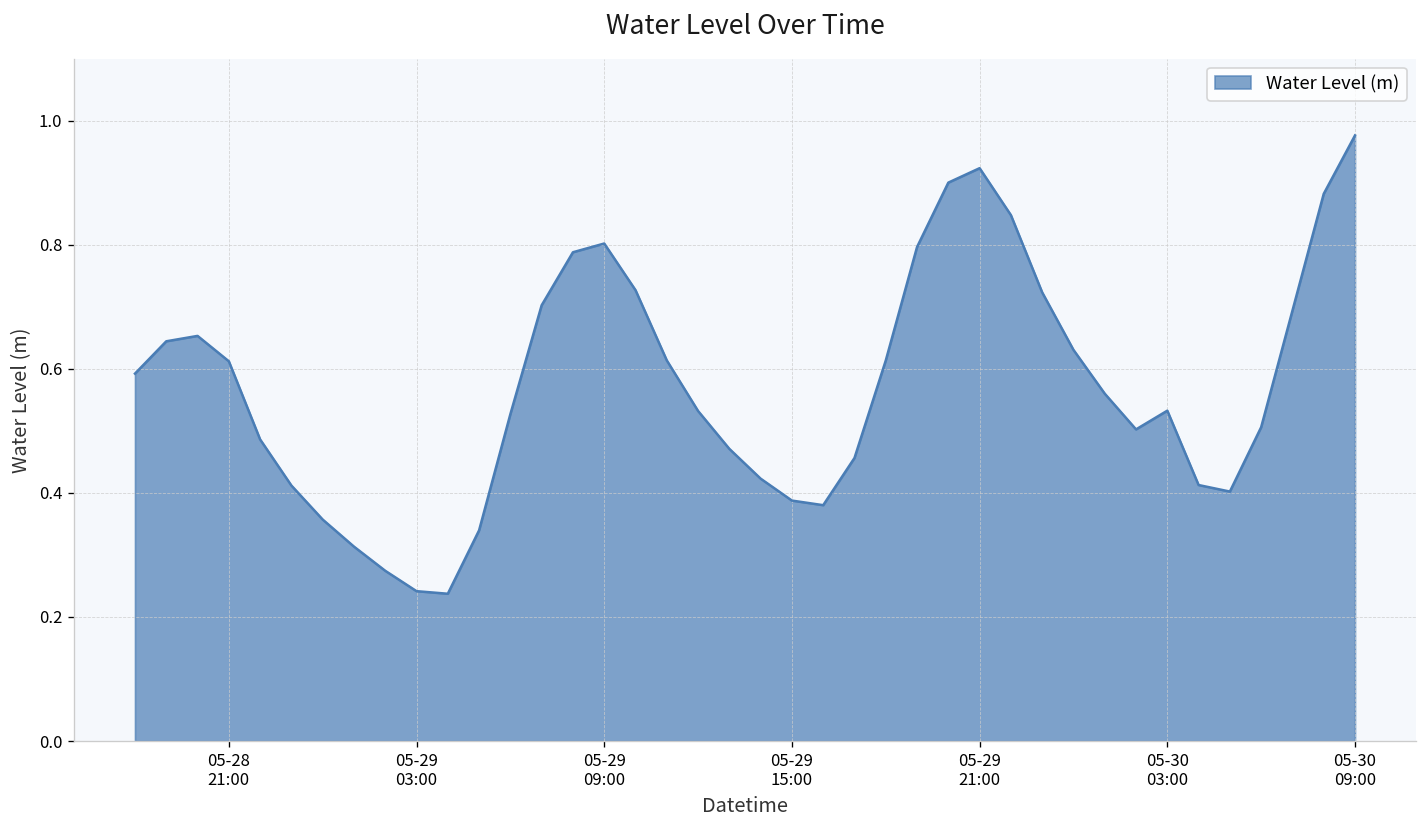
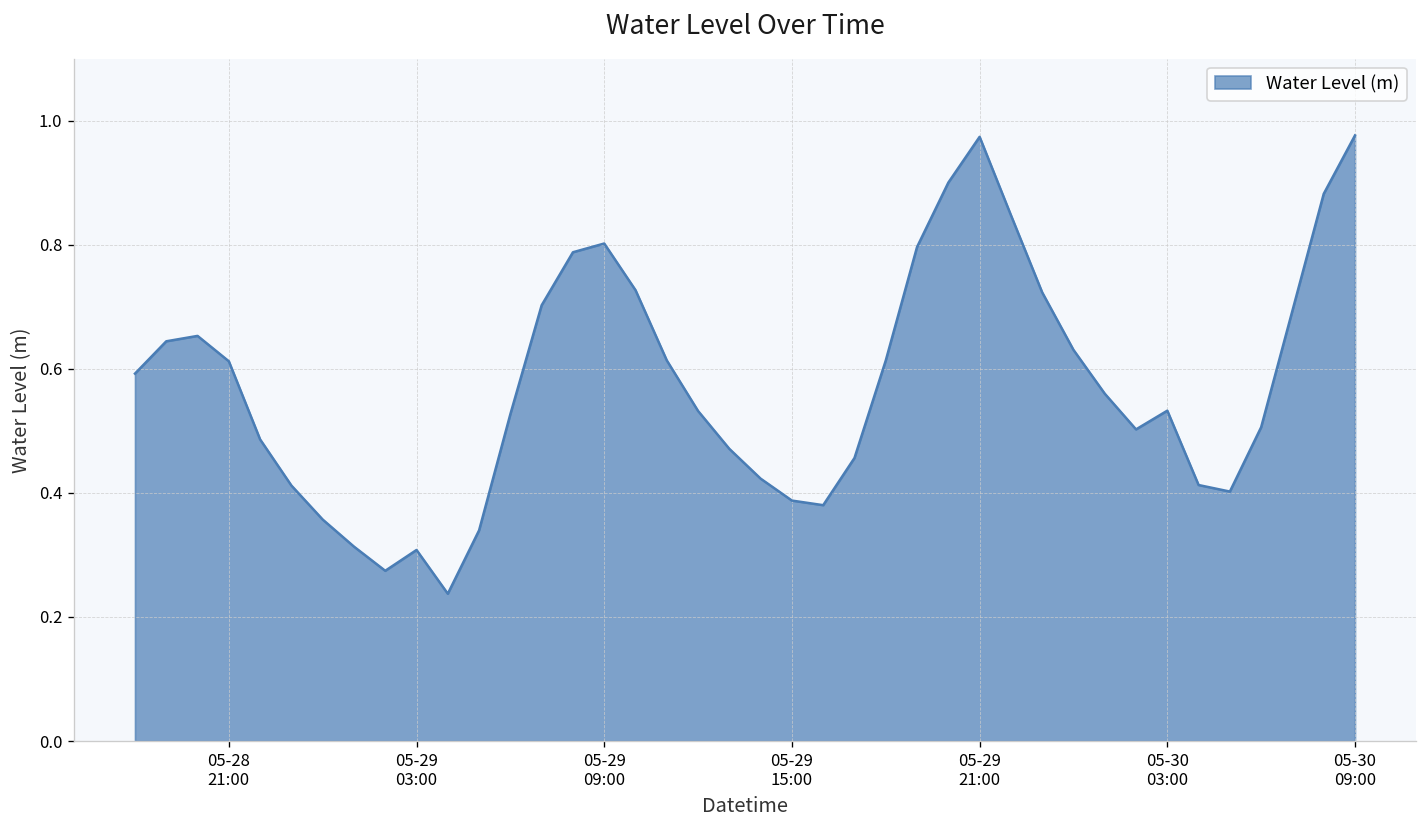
  {
    "05-28 21:00": 0.61,
-   "05-29 03:00": 0.24,
+   "05-29 03:00": 0.31,
    "05-29 09:00": 0.80,
    "05-29 15:00": 0.39,
-   "05-29 21:00": 0.92,
+   "05-29 21:00": 0.97,
    "05-30 03:00": 0.53,
    "05-30 09:00": 0.98
  }
